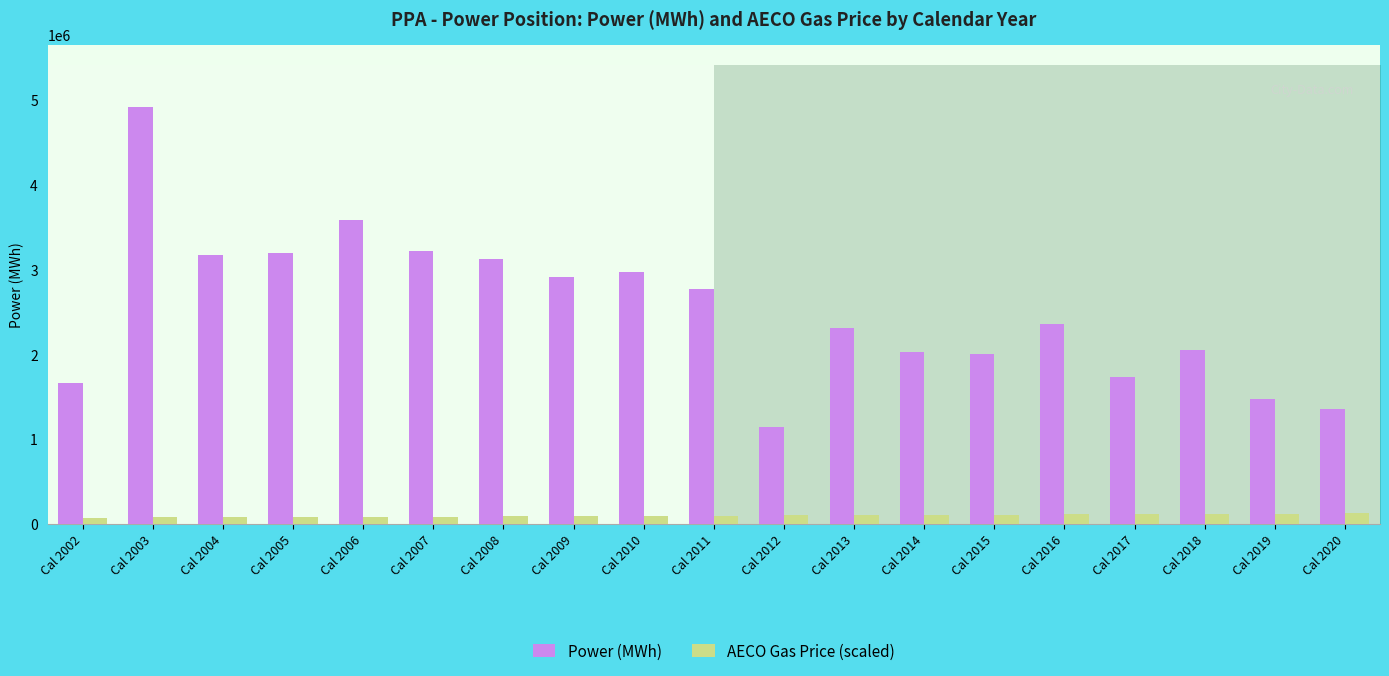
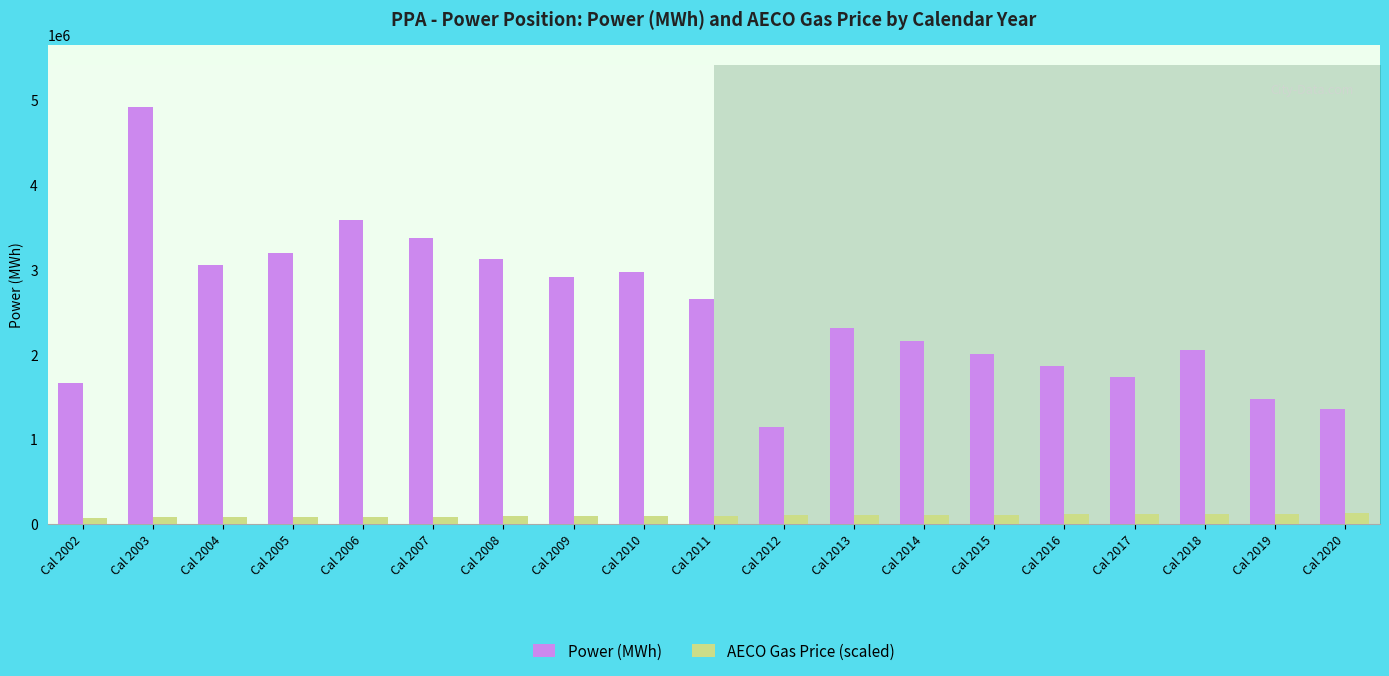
  {
    "Power (MWh)": {
      "Cal 2002": 1700000,
      "Cal 2003": 4900000,
-     "Cal 2004": 3200000,
+     "Cal 2004": 3100000,
      "Cal 2005": 3200000,
      "Cal 2006": 3600000,
-     "Cal 2007": 3200000,
+     "Cal 2007": 3400000,
      "Cal 2008": 3100000,
      "Cal 2009": 2900000,
      "Cal 2010": 3000000,
-     "Cal 2011": 2800000,
+     "Cal 2011": 2700000,
      "Cal 2012": 1100000,
      "Cal 2013": 2300000,
-     "Cal 2014": 2000000,
+     "Cal 2014": 2200000,
      "Cal 2015": 2000000,
-     "Cal 2016": 2400000,
+     "Cal 2016": 1900000,
      "Cal 2017": 1700000,
      "Cal 2018": 2100000,
      "Cal 2019": 1500000,
      "Cal 2020": 1400000
    },
    "AECO Gas Price (scaled)": {
      "Cal 2002": 100000,
      "Cal 2003": 100000,
      "Cal 2004": 100000,
      "Cal 2005": 100000,
      "Cal 2006": 100000,
      "Cal 2007": 100000,
      "Cal 2008": 100000,
      "Cal 2009": 100000,
      "Cal 2010": 100000,
      "Cal 2011": 100000,
      "Cal 2012": 100000,
      "Cal 2013": 100000,
      "Cal 2014": 100000,
      "Cal 2015": 100000,
      "Cal 2016": 100000,
      "Cal 2017": 100000,
      "Cal 2018": 100000,
      "Cal 2019": 100000,
      "Cal 2020": 100000
    }
  }
